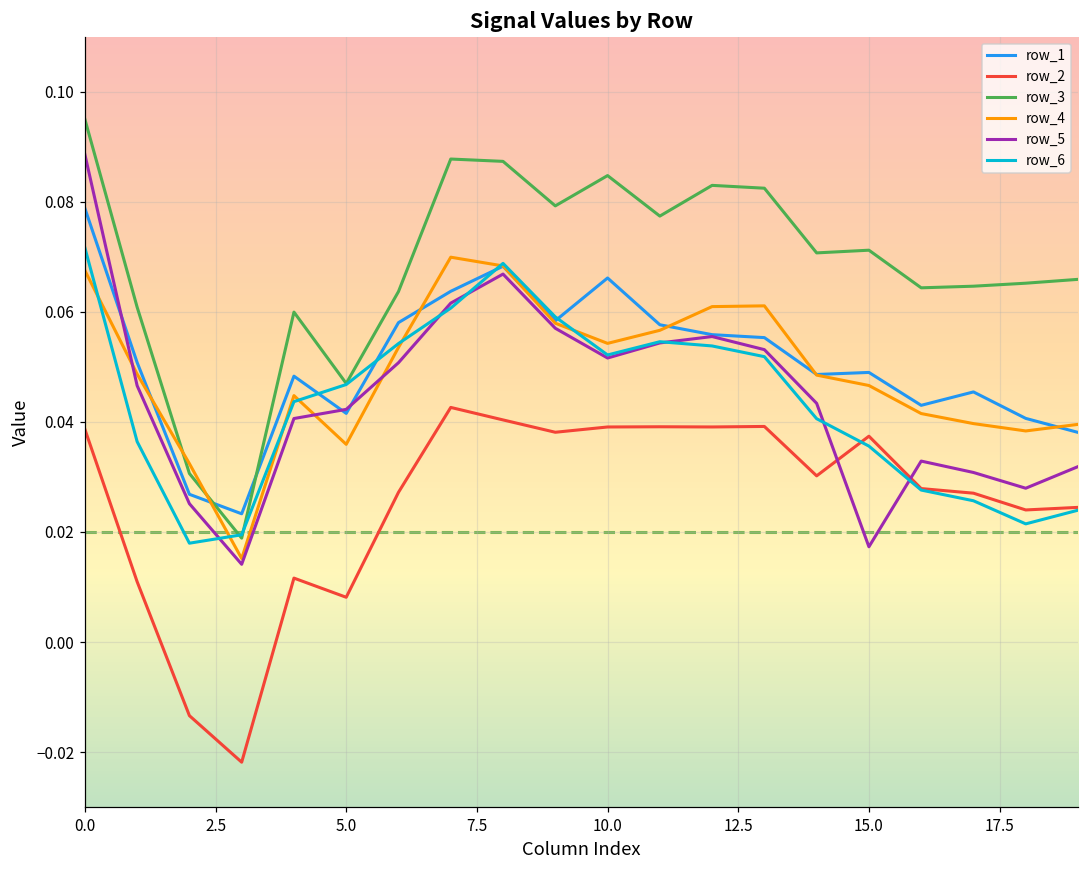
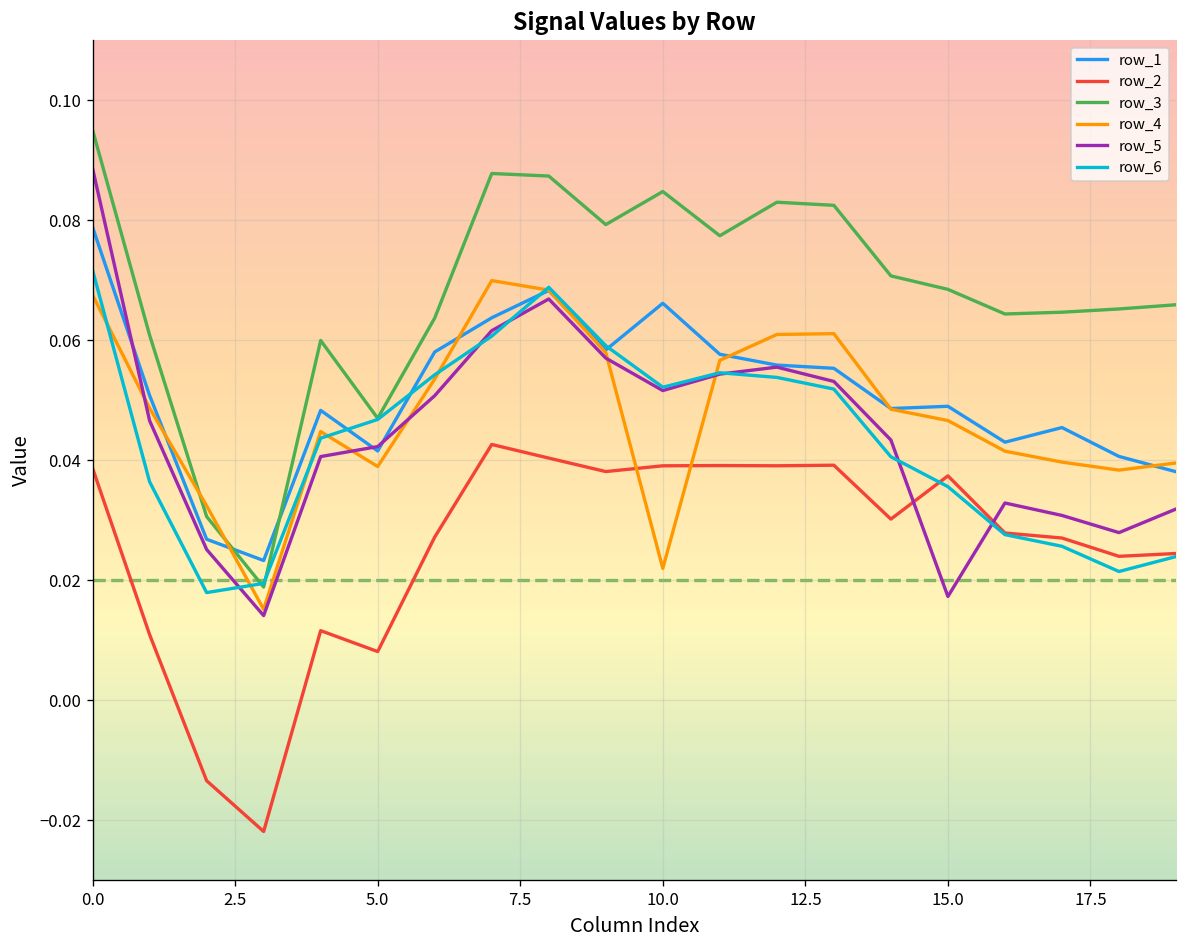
  {
    "row_2": {
      "0.0": 0.039,
      "5.0": 0.008,
      "10.0": 0.039,
      "15.0": 0.037
    },
    "row_3": {
      "0.0": 0.095,
      "10.0": 0.085,
-     "15.0": 0.071
+     "15.0": 0.068
    },
    "row_4": {
      "0.0": 0.068,
-     "5.0": 0.036,
-     "10.0": 0.054,
+     "5.0": 0.039,
+     "10.0": 0.022,
      "15.0": 0.047
    },
    "row_5": {
      "0.0": 0.089,
      "5.0": 0.042,
      "10.0": 0.052,
      "15.0": 0.017
    }
  }
